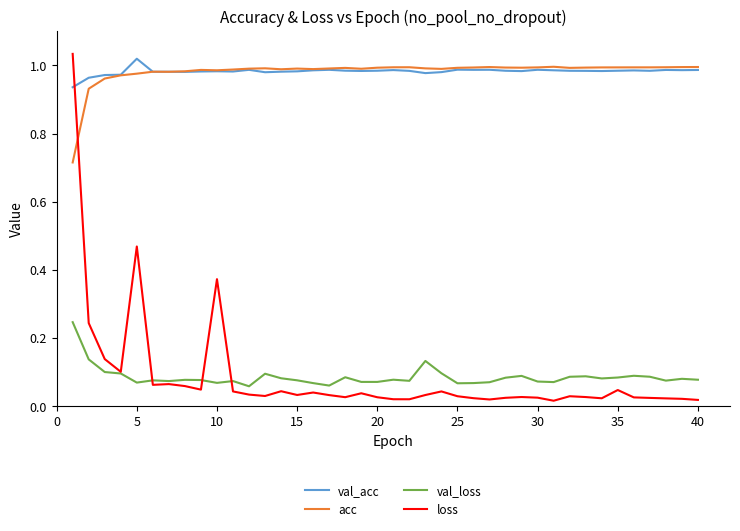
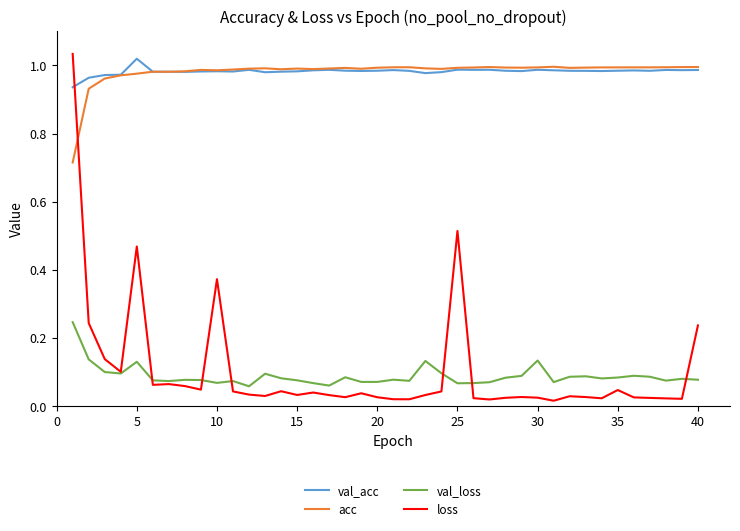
  {
    "val_acc": {
      "5": 1.02,
      "15": 0.98,
      "20": 0.98,
      "35": 0.98,
      "40": 0.99
    },
    "acc": {
      "5": 0.98,
      "15": 0.99,
      "20": 0.99,
      "35": 0.99,
      "40": 1.00
    },
    "val_loss": {
-     "5": 0.07,
+     "5": 0.13,
      "10": 0.07,
      "15": 0.08,
      "20": 0.07,
      "25": 0.07,
-     "30": 0.07,
+     "30": 0.13,
      "35": 0.08,
      "40": 0.08
    },
    "loss": {
      "5": 0.47,
      "10": 0.37,
      "15": 0.03,
      "20": 0.03,
-     "25": 0.03,
+     "25": 0.51,
      "30": 0.03,
      "35": 0.05,
-     "40": 0.02
+     "40": 0.24
    }
  }
